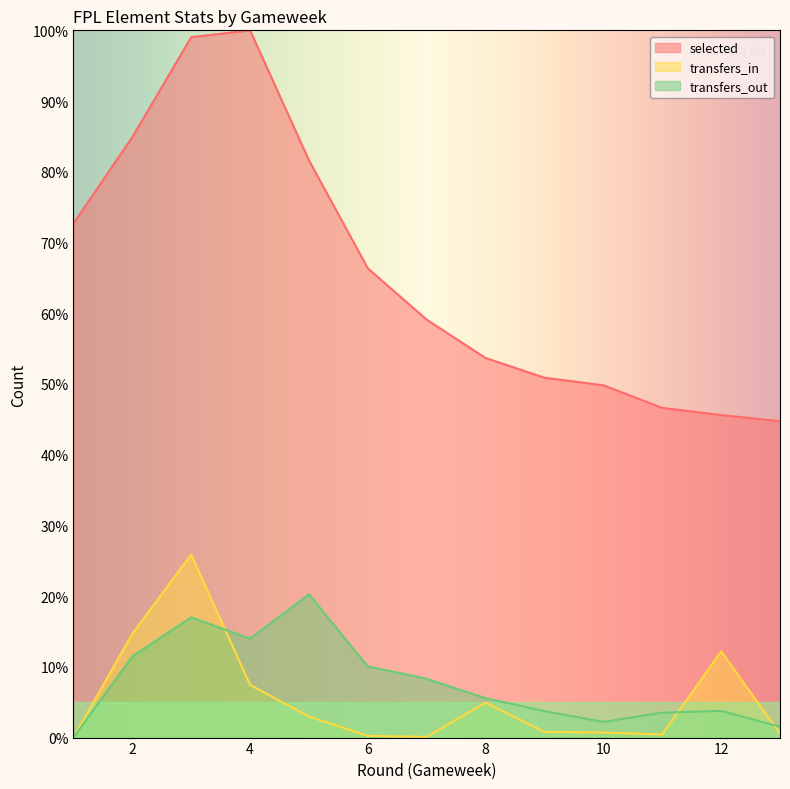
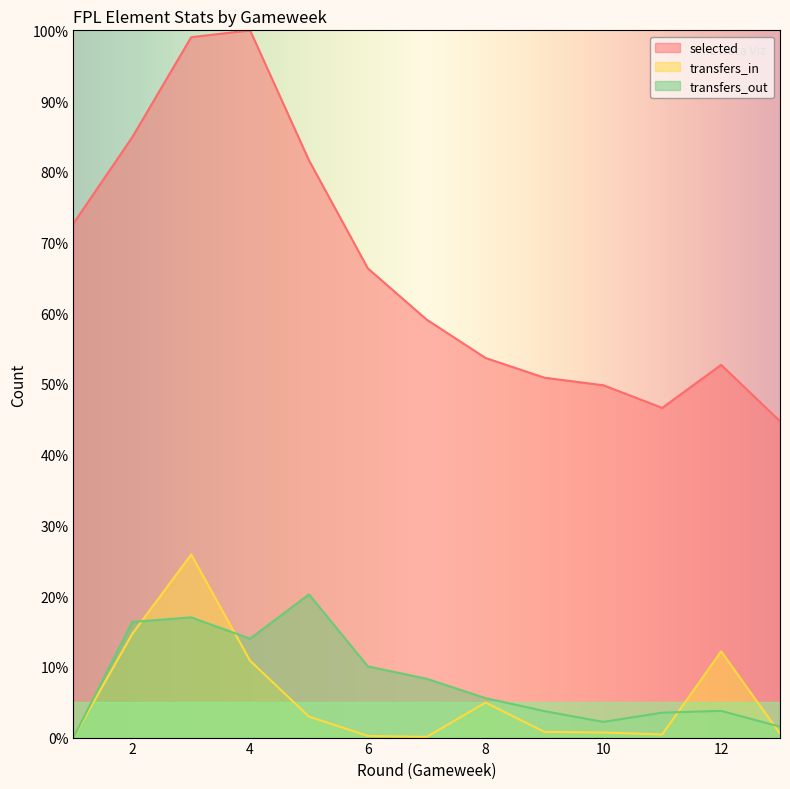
  {
    "selected": {
      "2": "85%",
      "4": "100%",
      "6": "66%",
      "8": "54%",
      "10": "50%",
-     "12": "46%"
+     "12": "53%"
    },
    "transfers_in": {
      "2": "15%",
-     "4": "7%",
+     "4": "11%",
      "12": "12%"
    },
    "transfers_out": {
-     "2": "11%",
+     "2": "16%",
      "4": "14%",
      "6": "10%",
      "8": "6%"
    }
  }
